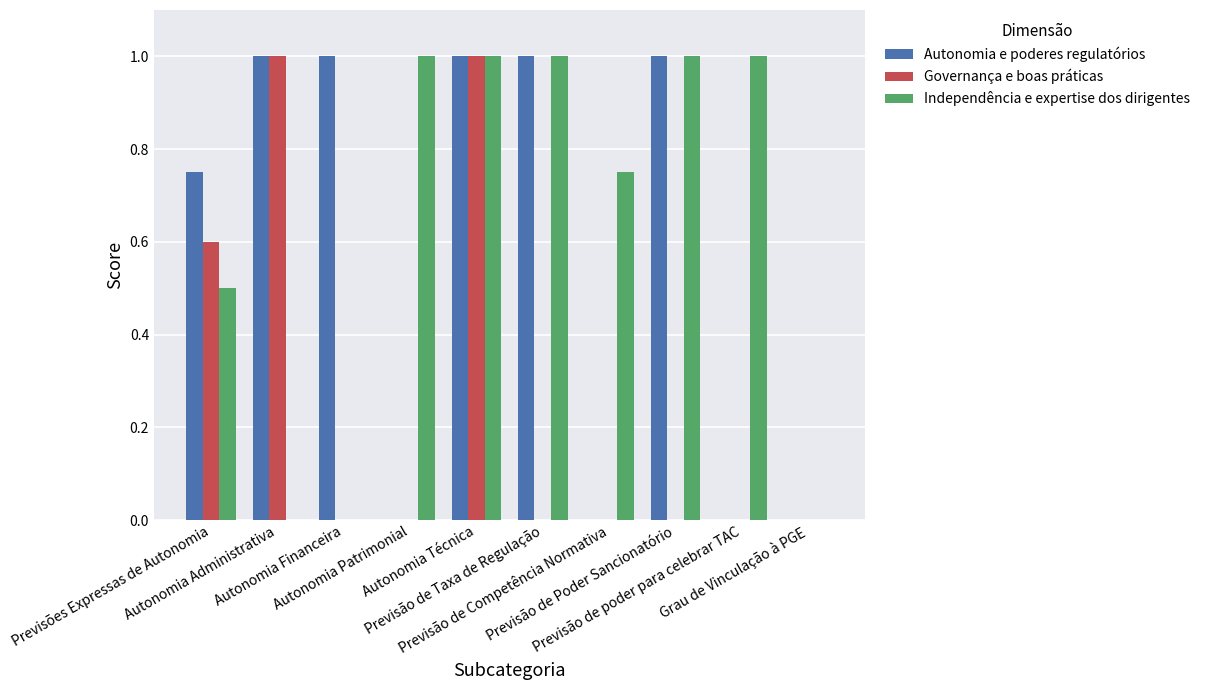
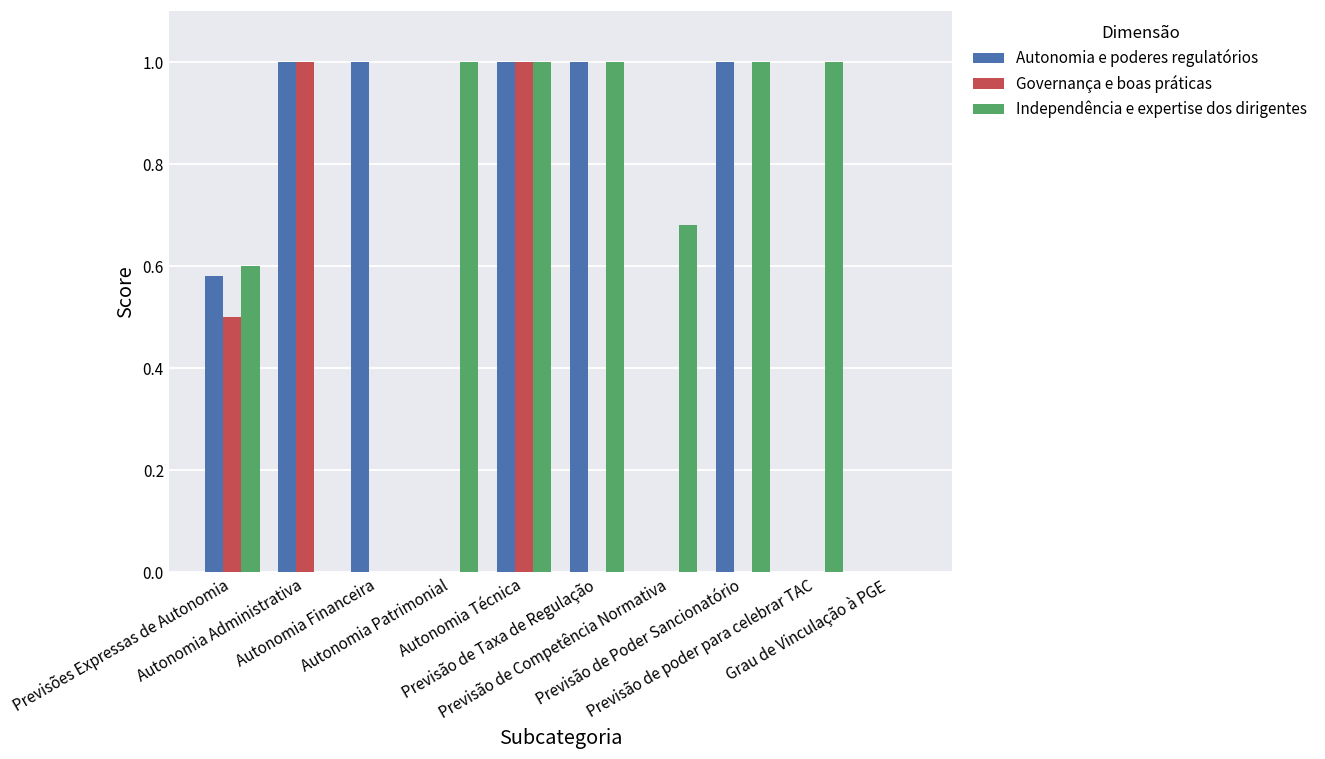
  {
    "Autonomia e poderes regulatórios": {
-     "Previsões Expressas de Autonomia": 0.75,
+     "Previsões Expressas de Autonomia": 0.58,
      "Autonomia Administrativa": 1.00,
      "Autonomia Financeira": 1.00,
      "Autonomia Patrimonial": 0.00,
      "Autonomia Técnica": 1.00,
      "Previsão de Taxa de Regulação": 1.00,
      "Previsão de Competência Normativa": 0.00,
      "Previsão de Poder Sancionatório": 1.00,
      "Previsão de poder para celebrar TAC": 0.00,
      "Grau de Vinculação à PGE": 0.00
    },
    "Governança e boas práticas": {
-     "Previsões Expressas de Autonomia": 0.6,
+     "Previsões Expressas de Autonomia": 0.5,
      "Autonomia Administrativa": 1.0,
      "Autonomia Financeira": 0.0,
      "Autonomia Patrimonial": 0.0,
      "Autonomia Técnica": 1.0,
      "Previsão de Taxa de Regulação": 0.0,
      "Previsão de Competência Normativa": 0.0,
      "Previsão de Poder Sancionatório": 0.0,
      "Previsão de poder para celebrar TAC": 0.0,
      "Grau de Vinculação à PGE": 0.0
    },
    "Independência e expertise dos dirigentes": {
-     "Previsões Expressas de Autonomia": 0.5,
+     "Previsões Expressas de Autonomia": 0.6,
      "Autonomia Administrativa": 0.00,
      "Autonomia Financeira": 0.00,
      "Autonomia Patrimonial": 1.00,
      "Autonomia Técnica": 1.00,
      "Previsão de Taxa de Regulação": 1.00,
-     "Previsão de Competência Normativa": 0.75,
+     "Previsão de Competência Normativa": 0.68,
      "Previsão de Poder Sancionatório": 1.00,
      "Previsão de poder para celebrar TAC": 1.00,
      "Grau de Vinculação à PGE": 0.00
    }
  }
